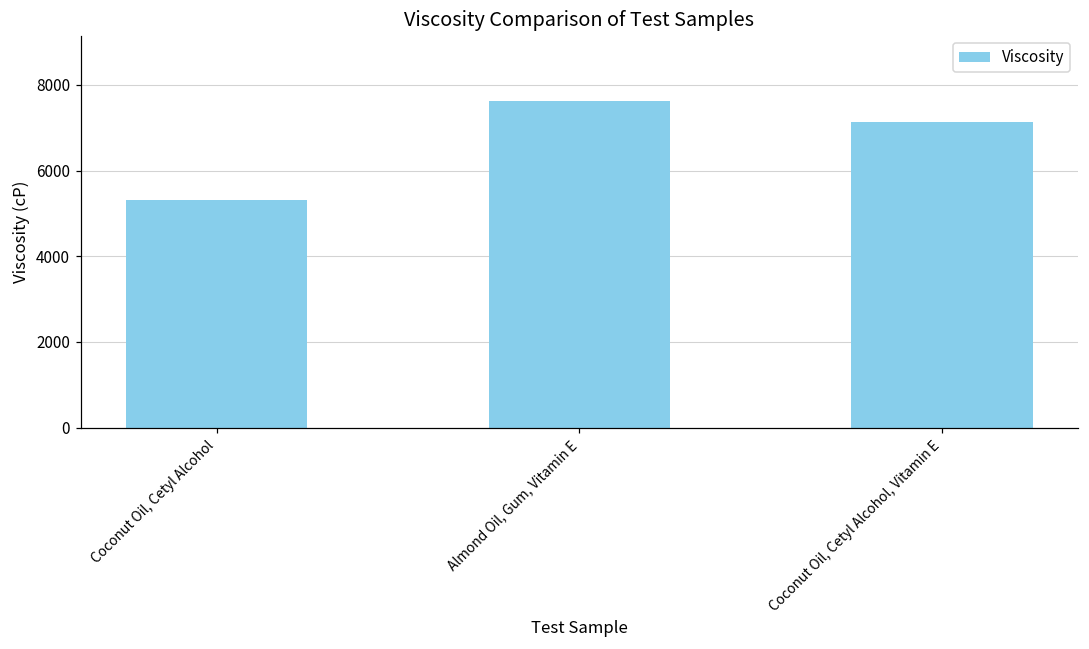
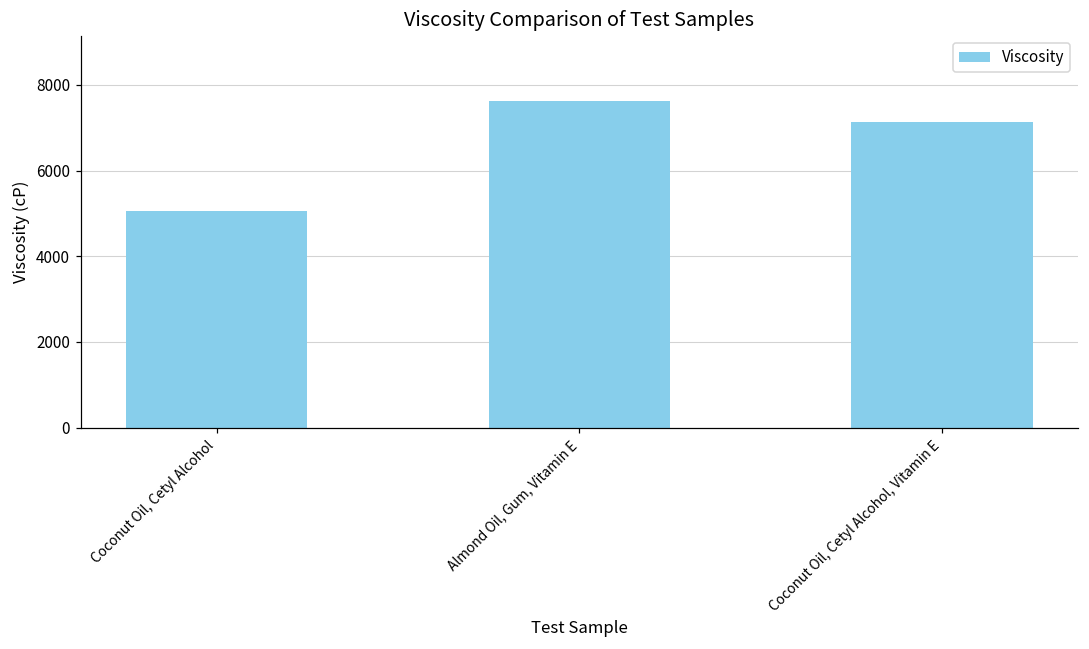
  {
-   "Coconut Oil, Cetyl Alcohol": 5300,
+   "Coconut Oil, Cetyl Alcohol": 5100,
    "Almond Oil, Gum, Vitamin E": 7600,
    "Coconut Oil, Cetyl Alcohol, Vitamin E": 7100
  }
